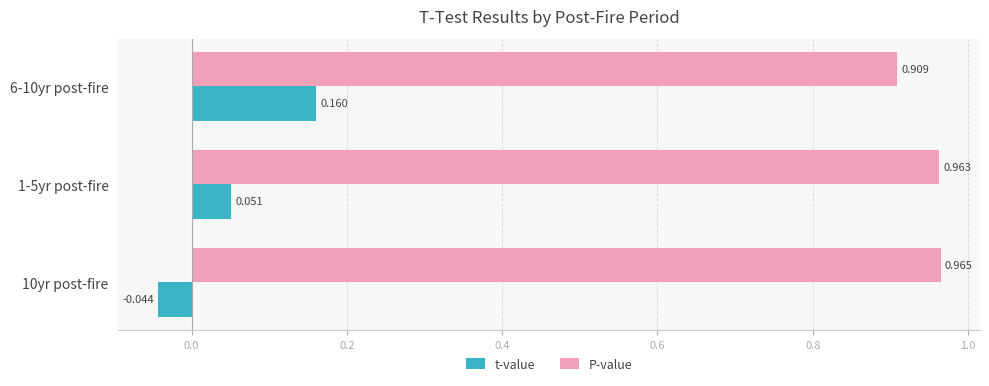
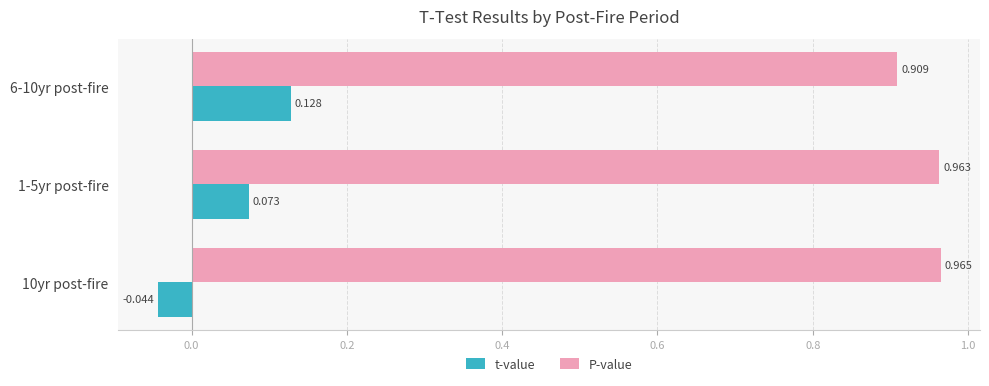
  {
    "t-value": {
-     "6-10yr post-fire": 0.160,
-     "1-5yr post-fire": 0.051,
+     "6-10yr post-fire": 0.128,
+     "1-5yr post-fire": 0.073,
      "10yr post-fire": -0.044
    },
    "P-value": {
      "6-10yr post-fire": 0.909,
      "1-5yr post-fire": 0.963,
      "10yr post-fire": 0.965
    }
  }
